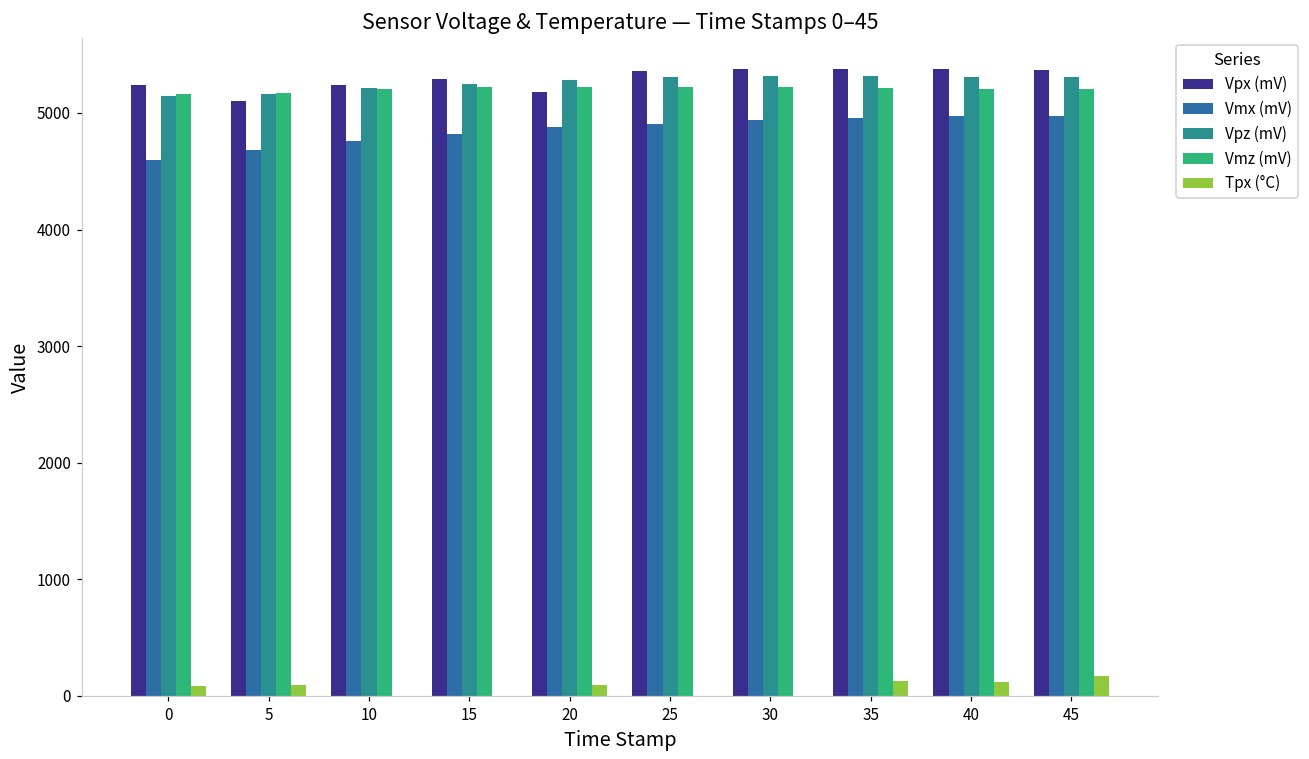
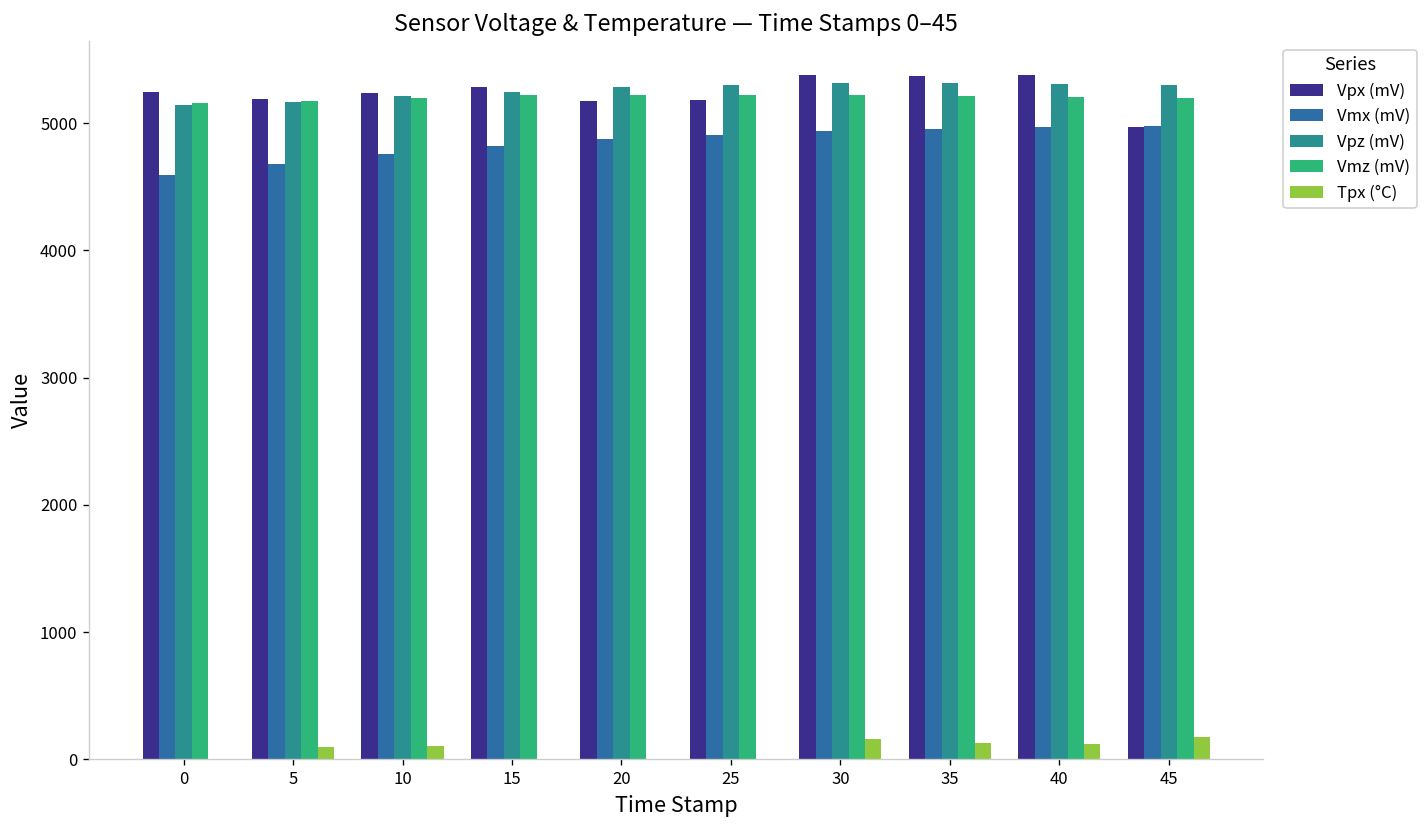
  {
    "Vpx (mV)": {
      "0": 5240,
-     "5": 5100,
+     "5": 5190,
      "10": 5240,
      "15": 5290,
      "20": 5180,
-     "25": 5360,
+     "25": 5180,
      "30": 5380,
      "35": 5370,
      "40": 5380,
-     "45": 5360
+     "45": 4970
    },
    "Tpx (°C)": {
-     "0": 90,
+     "0": 0,
      "5": 100,
-     "10": 0,
-     "20": 90,
-     "30": 0,
+     "10": 100,
+     "20": 0,
+     "30": 160,
      "35": 120,
      "40": 120,
      "45": 180
    }
  }
